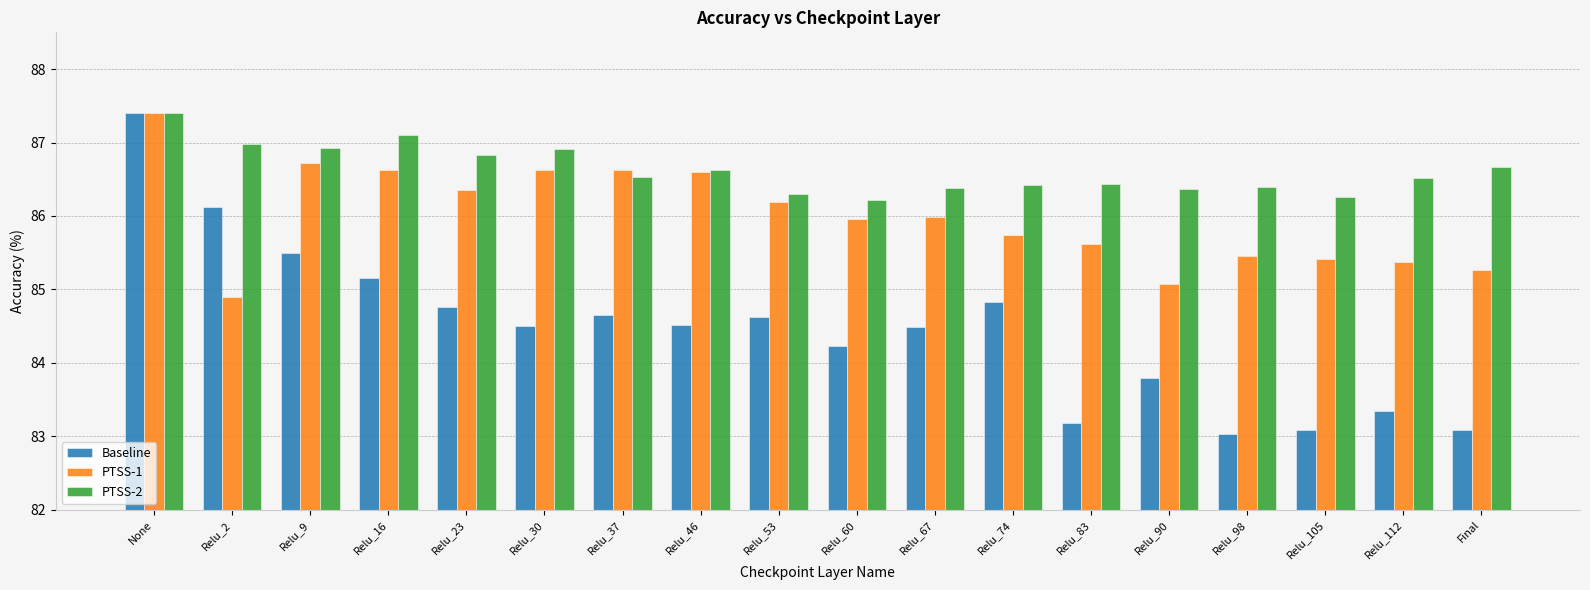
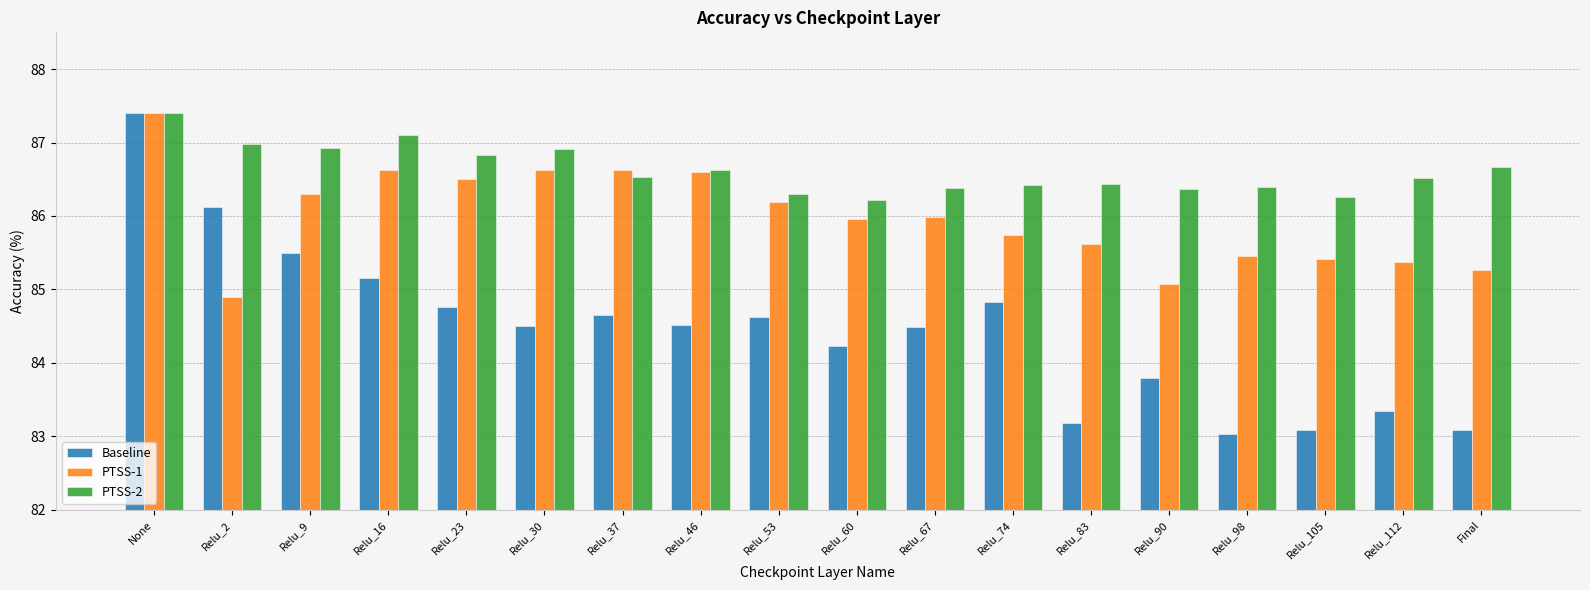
  {
    "Baseline": {
      "None": 87.4,
      "Relu_2": 86.1,
      "Relu_9": 85.5,
      "Relu_16": 85.2,
      "Relu_23": 84.8,
      "Relu_30": 84.5,
      "Relu_37": 84.6,
      "Relu_46": 84.5,
      "Relu_53": 84.6,
      "Relu_60": 84.2,
      "Relu_67": 84.5,
      "Relu_74": 84.8,
      "Relu_83": 83.2,
      "Relu_90": 83.8,
      "Relu_98": 83.0,
      "Relu_105": 83.1,
      "Relu_112": 83.3,
      "Final": 83.1
    },
    "PTSS-1": {
      "None": 87.4,
      "Relu_2": 84.9,
-     "Relu_9": 86.7,
+     "Relu_9": 86.3,
      "Relu_16": 86.6,
-     "Relu_23": 86.4,
+     "Relu_23": 86.5,
      "Relu_30": 86.6,
      "Relu_37": 86.6,
      "Relu_46": 86.6,
      "Relu_53": 86.2,
      "Relu_60": 86.0,
      "Relu_67": 86.0,
      "Relu_74": 85.7,
      "Relu_83": 85.6,
      "Relu_90": 85.1,
      "Relu_98": 85.5,
      "Relu_105": 85.4,
      "Relu_112": 85.4,
      "Final": 85.3
    },
    "PTSS-2": {
      "None": 87.4,
      "Relu_2": 87.0,
      "Relu_9": 86.9,
      "Relu_16": 87.1,
      "Relu_23": 86.8,
      "Relu_30": 86.9,
      "Relu_37": 86.5,
      "Relu_46": 86.6,
      "Relu_53": 86.3,
      "Relu_60": 86.2,
      "Relu_67": 86.4,
      "Relu_74": 86.4,
      "Relu_83": 86.4,
      "Relu_90": 86.4,
      "Relu_98": 86.4,
      "Relu_105": 86.3,
      "Relu_112": 86.5,
      "Final": 86.7
    }
  }
